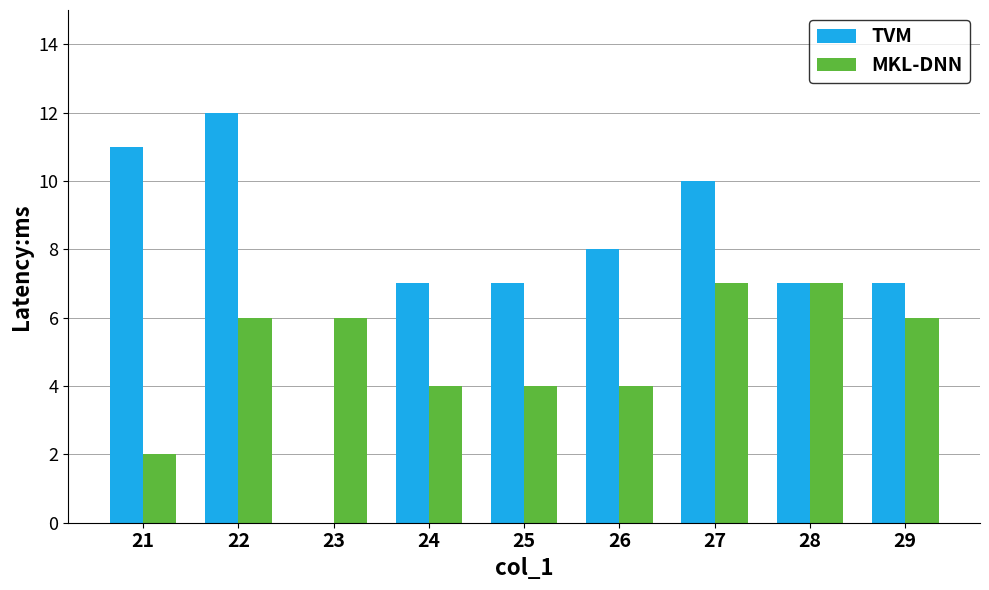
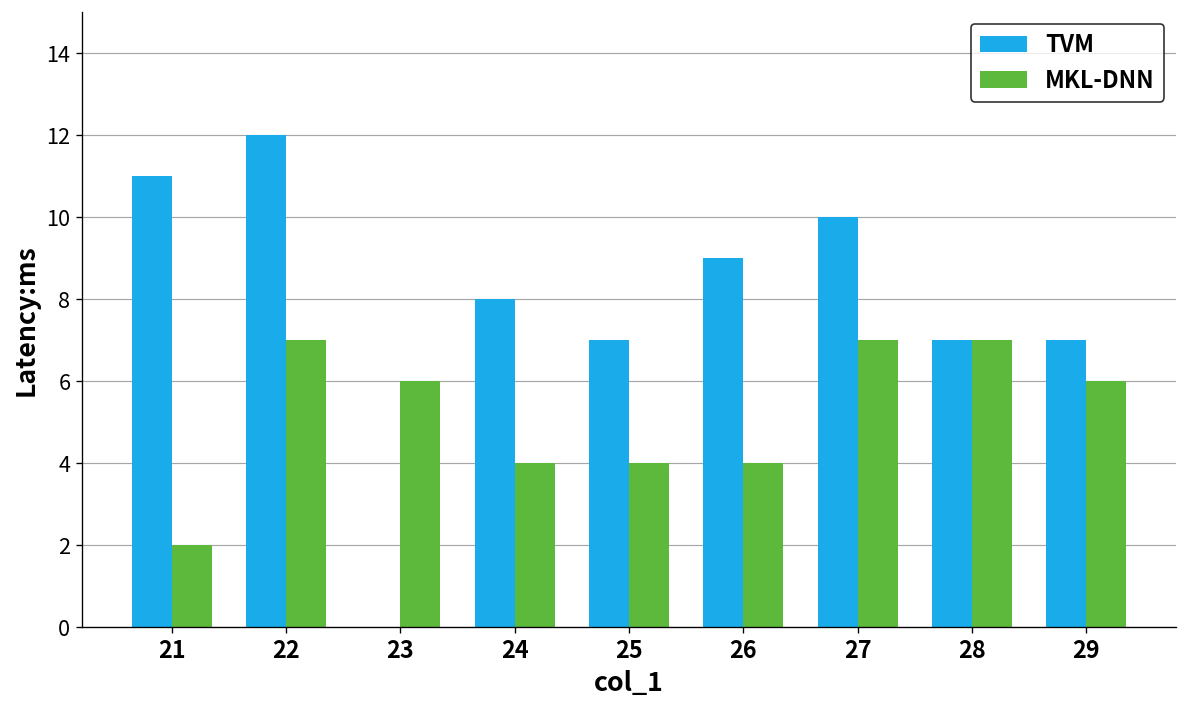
  {
    "TVM": {
      "21": 11,
      "22": 12,
      "23": 0,
-     "24": 7,
+     "24": 8,
      "25": 7,
-     "26": 8,
+     "26": 9,
      "27": 10,
      "28": 7,
      "29": 7
    },
    "MKL-DNN": {
      "21": 2,
-     "22": 6,
+     "22": 7,
      "23": 6,
      "24": 4,
      "25": 4,
      "26": 4,
      "27": 7,
      "28": 7,
      "29": 6
    }
  }
